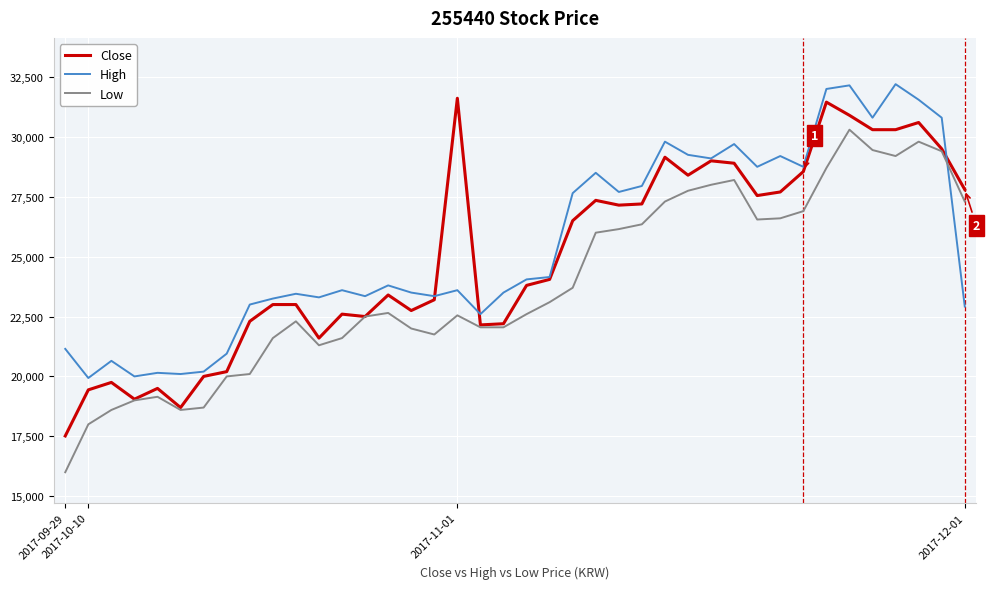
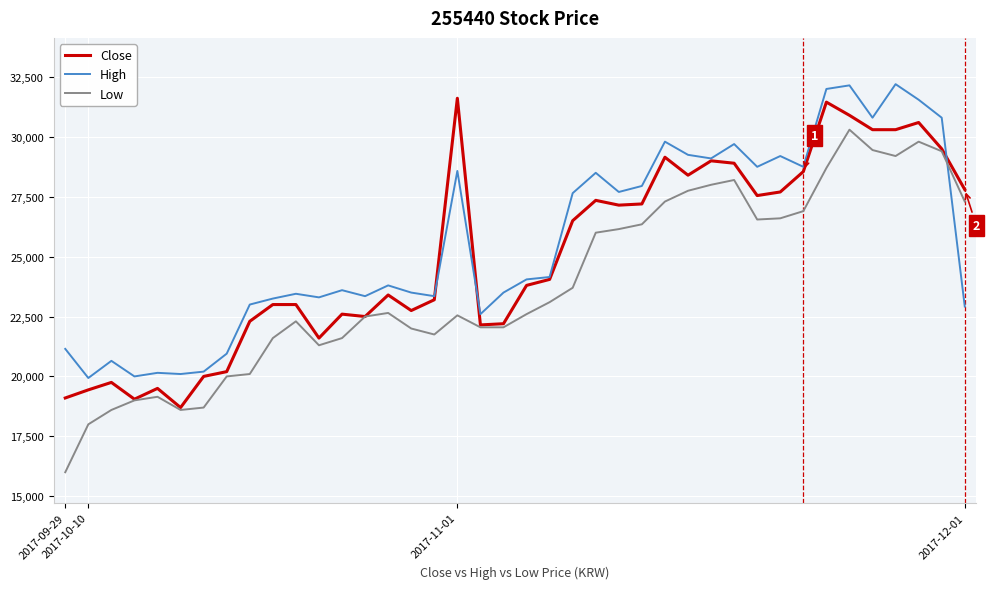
  {
    "Close": {
-     "2017-09-29": "17,500",
+     "2017-09-29": "19,100",
      "2017-10-10": "19,400",
      "2017-11-01": "31,600",
      "2017-12-01": "27,800"
    },
    "High": {
      "2017-09-29": "21,200",
      "2017-10-10": "19,900",
-     "2017-11-01": "23,600",
+     "2017-11-01": "28,600",
      "2017-12-01": "22,900"
    },
    "Low": {
      "2017-09-29": "16,000",
      "2017-10-10": "18,000",
      "2017-11-01": "22,600"
    }
  }
